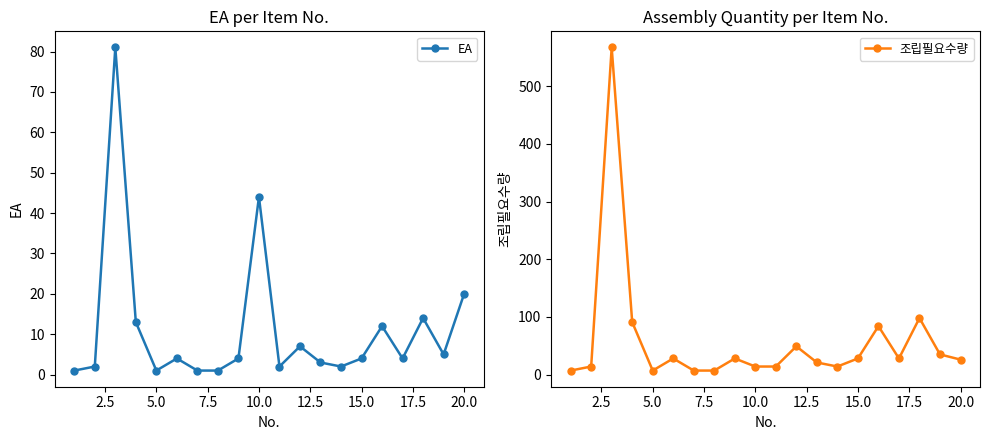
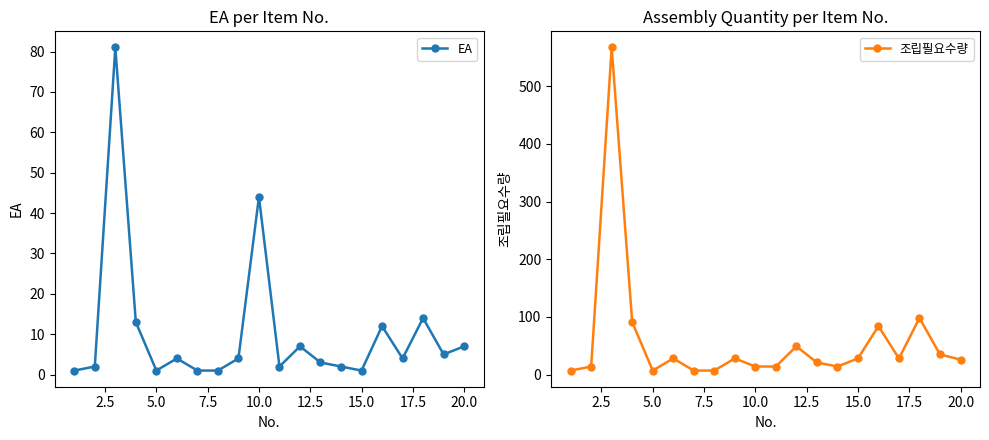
  {
    "EA per Item No.": {
      "5.0": 1,
      "10.0": 44,
-     "15.0": 4,
-     "20.0": 20
+     "15.0": 1,
+     "20.0": 7
    },
    "Assembly Quantity per Item No.": {
      "5.0": 10,
      "10.0": 10,
      "15.0": 30,
      "20.0": 30
    }
  }
